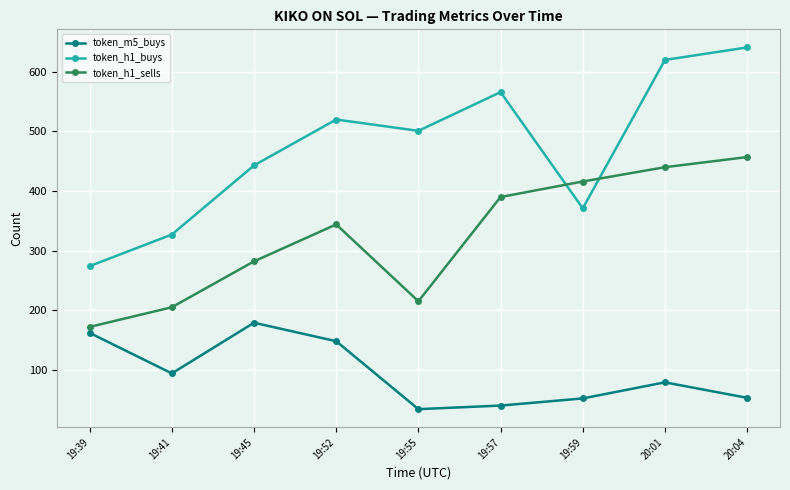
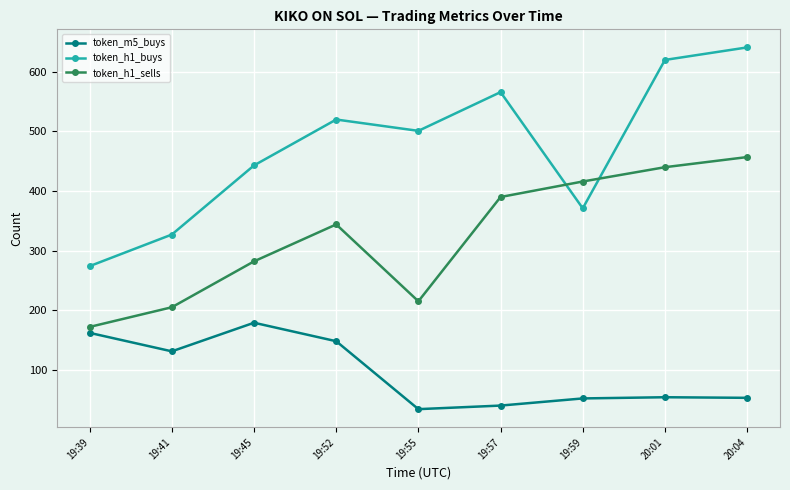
  {
    "token_m5_buys": {
      "19:39": 160,
-     "19:41": 90,
+     "19:41": 130,
      "19:45": 180,
      "19:52": 150,
      "19:55": 30,
      "19:57": 40,
      "19:59": 50,
-     "20:01": 80,
+     "20:01": 50,
      "20:04": 50
    },
    "token_h1_buys": {
      "19:39": 270,
      "19:41": 330,
      "19:45": 440,
      "19:52": 520,
      "19:55": 500,
      "19:57": 570,
      "19:59": 370,
      "20:01": 620,
      "20:04": 640
    },
    "token_h1_sells": {
      "19:39": 170,
      "19:41": 210,
      "19:45": 280,
      "19:52": 340,
      "19:55": 220,
      "19:57": 390,
      "19:59": 420,
      "20:01": 440,
      "20:04": 460
    }
  }
